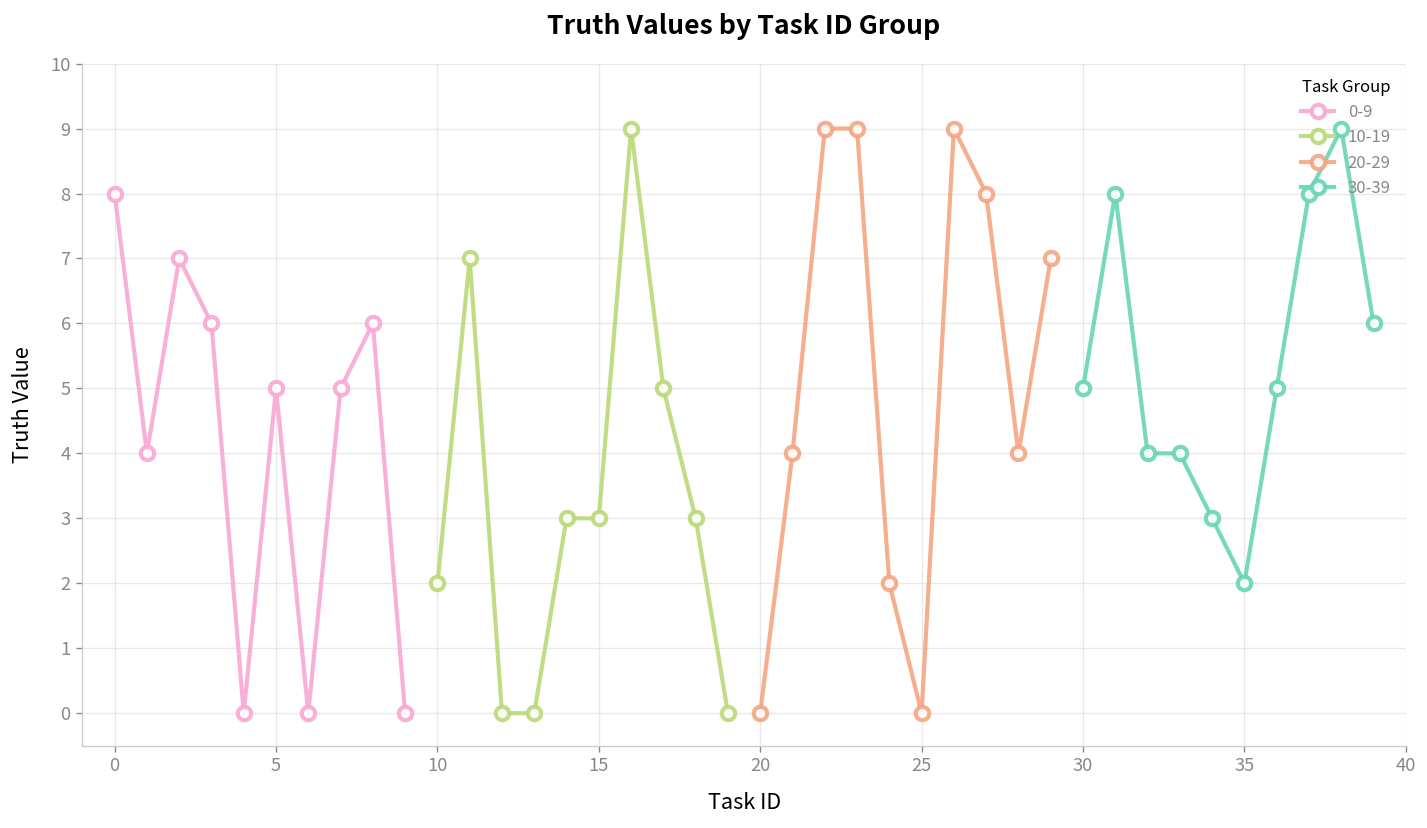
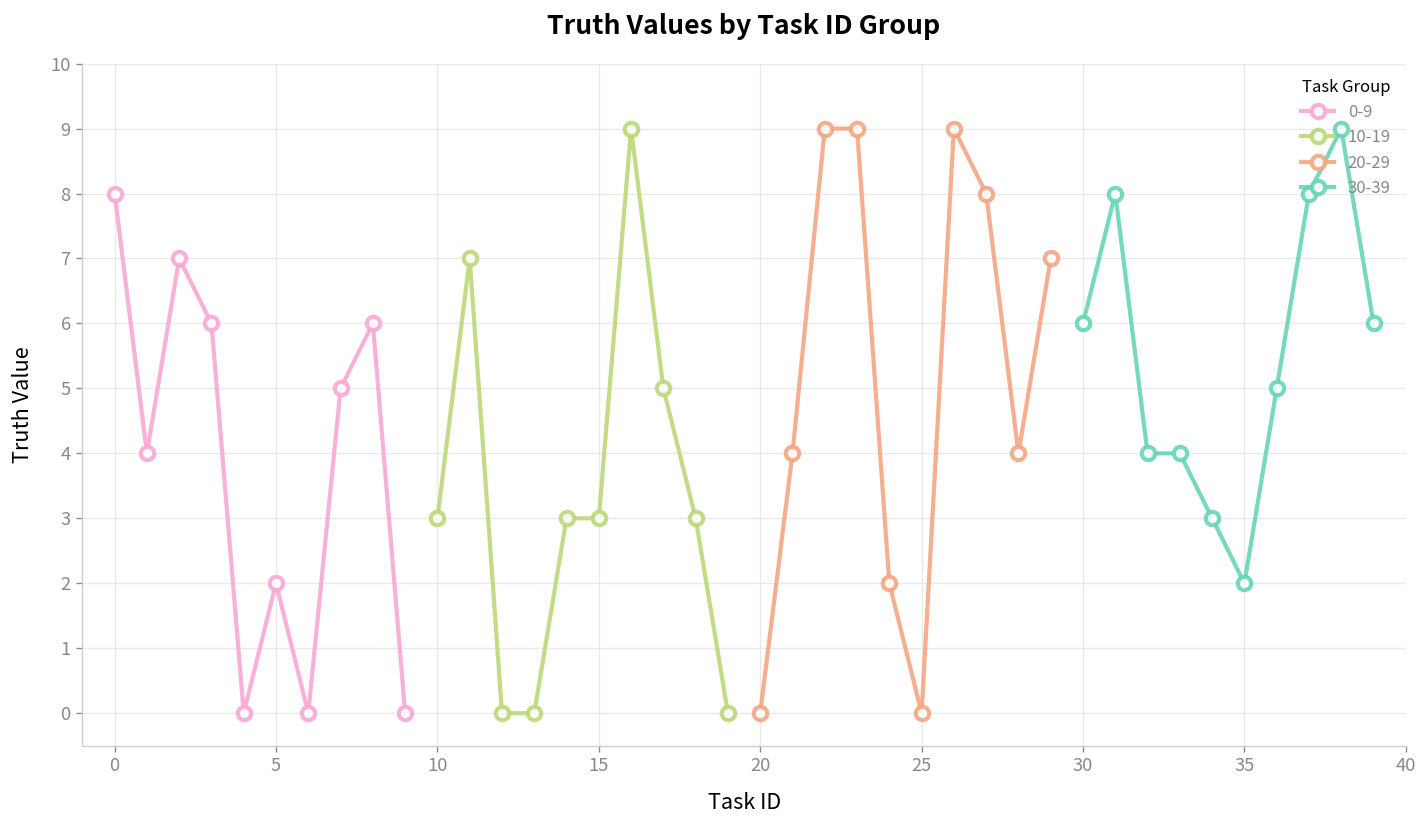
  {
    "0-9": {
      "0": 8,
-     "5": 5
+     "5": 2
    },
    "10-19": {
-     "10": 2,
+     "10": 3,
      "15": 3
    },
    "20-29": {
      "20": 0,
      "25": 0
    },
    "30-39": {
-     "30": 5,
+     "30": 6,
      "35": 2
    }
  }
